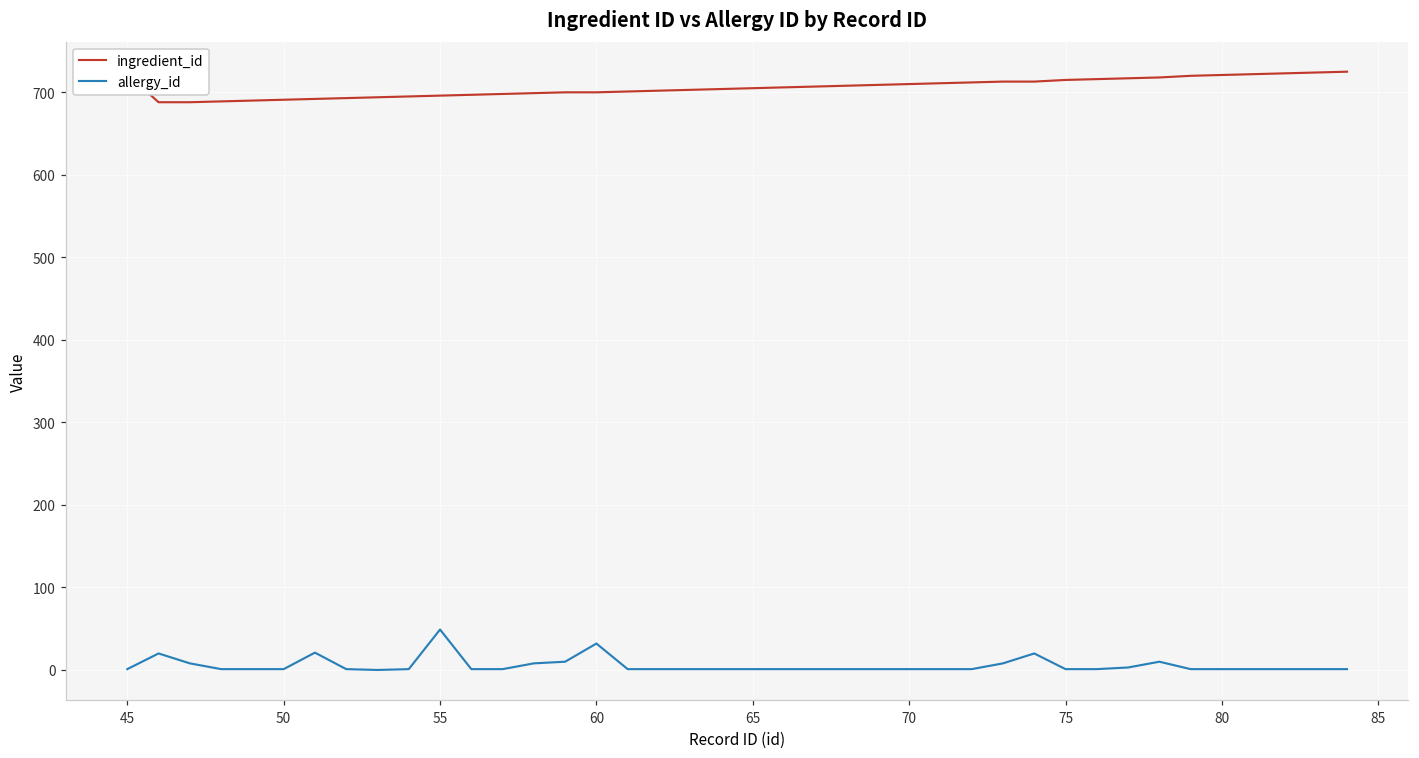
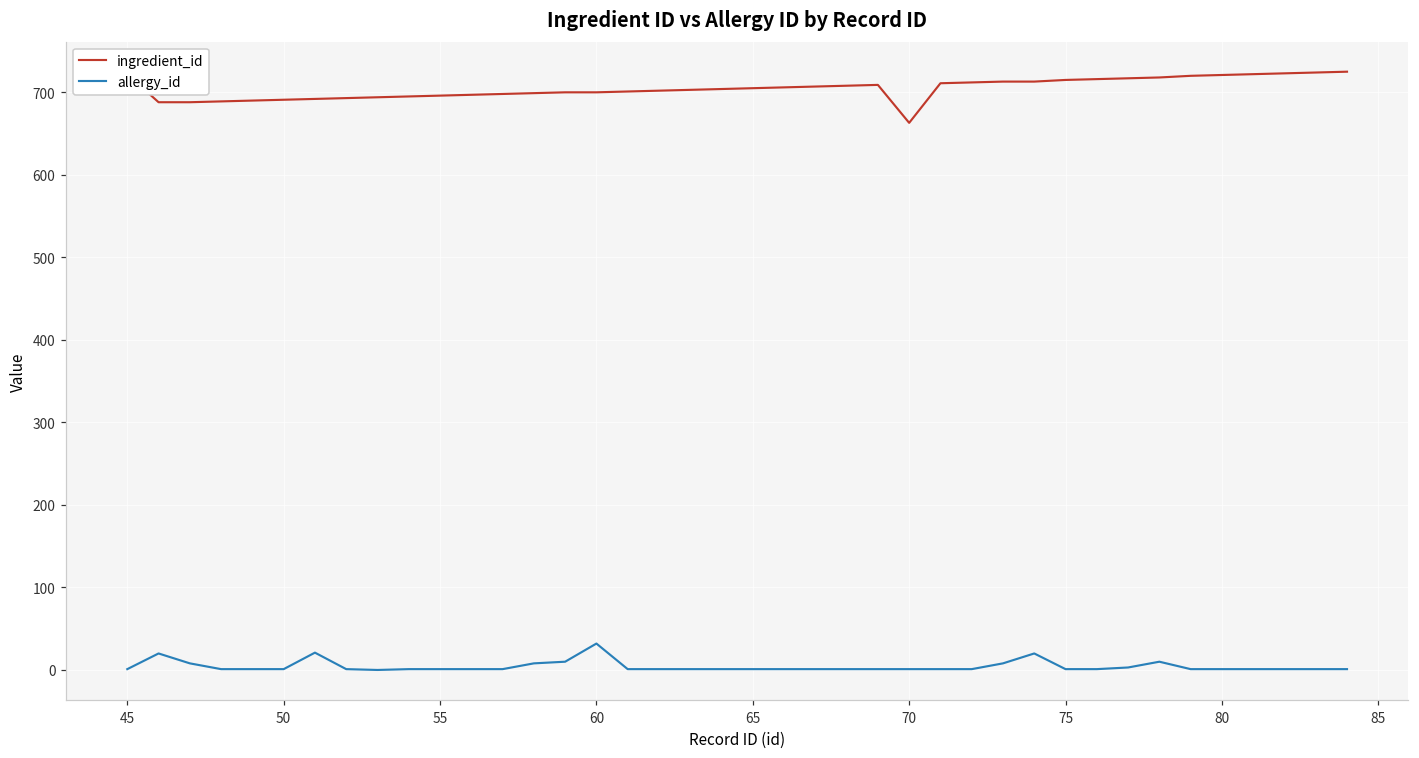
  {
    "ingredient_id": {
      "50": 690,
      "55": 700,
      "60": 700,
      "65": 710,
-     "70": 710,
+     "70": 660,
      "75": 720,
      "80": 720
    },
    "allergy_id": {
      "45": 0,
      "50": 0,
-     "55": 50,
+     "55": 0,
      "60": 30,
      "65": 0,
      "70": 0,
      "75": 0,
      "80": 0
    }
  }
